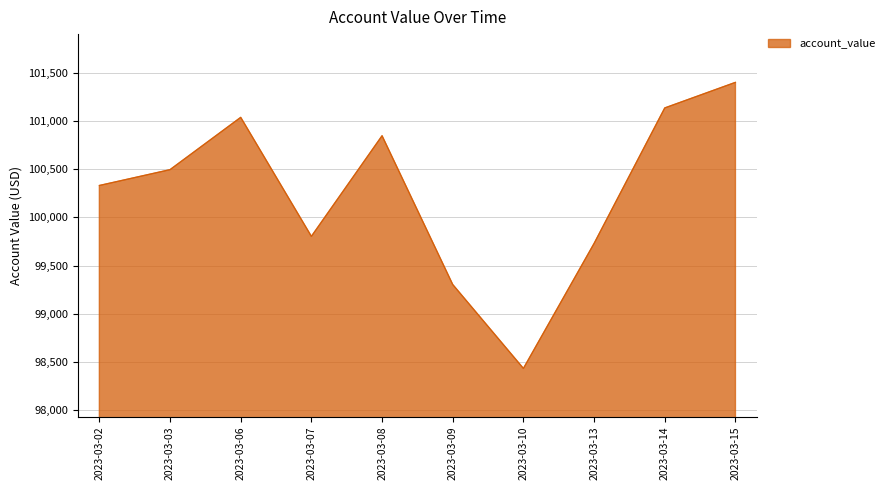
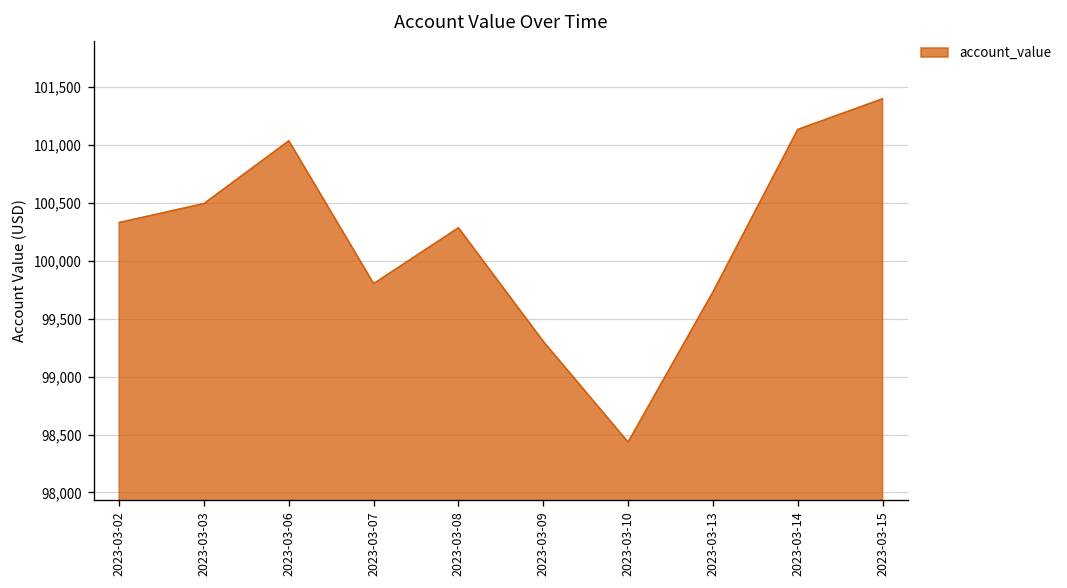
  {
    "2023-03-02": "100,300",
    "2023-03-03": "100,500",
    "2023-03-06": "101,000",
    "2023-03-07": "99,800",
-   "2023-03-08": "100,800",
+   "2023-03-08": "100,300",
    "2023-03-09": "99,300",
    "2023-03-10": "98,400",
    "2023-03-13": "99,700",
    "2023-03-14": "101,100",
    "2023-03-15": "101,400"
  }
